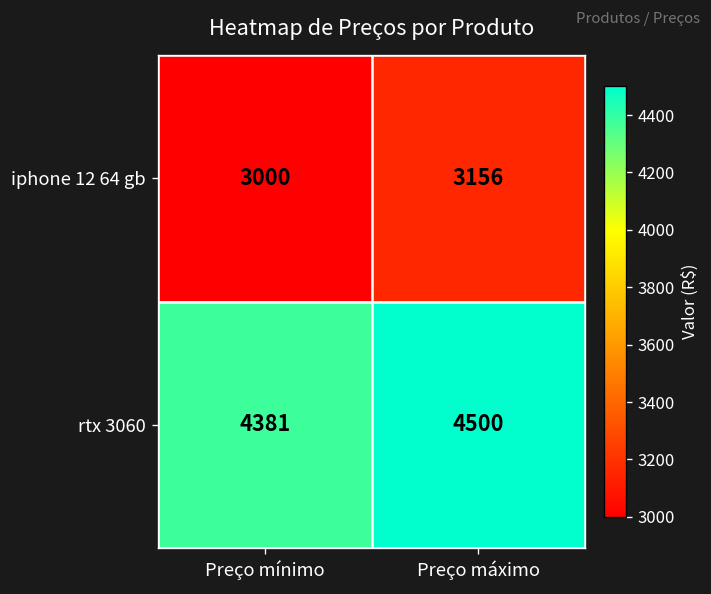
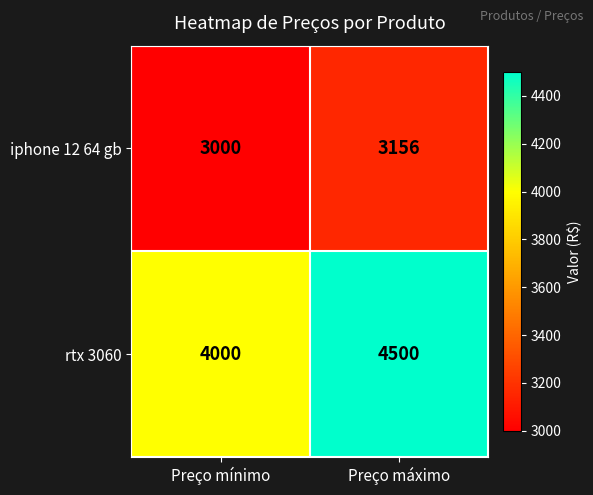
  {
    "iphone 12 64 gb": {
      "Preço mínimo": 3000,
      "Preço máximo": 3156
    },
    "rtx 3060": {
-     "Preço mínimo": 4381,
+     "Preço mínimo": 4000,
      "Preço máximo": 4500
    }
  }
